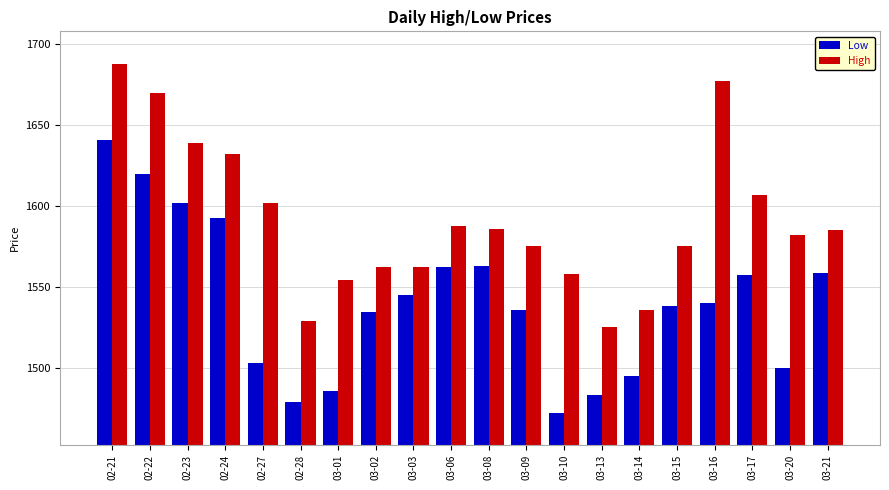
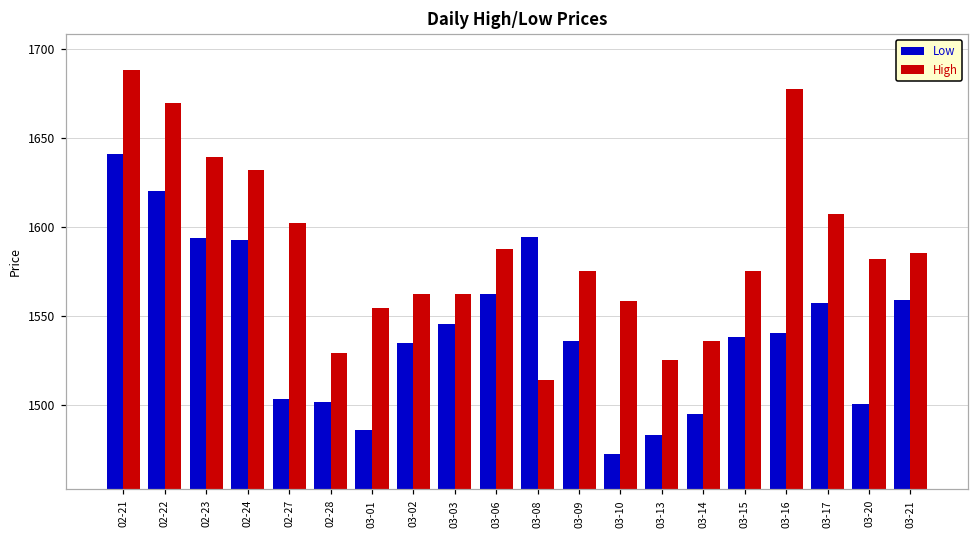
  {
    "Low": {
      "02-21": 1641,
      "02-22": 1620,
-     "02-23": 1602,
+     "02-23": 1594,
      "02-24": 1593,
      "02-27": 1503,
-     "02-28": 1479,
+     "02-28": 1502,
      "03-01": 1486,
      "03-02": 1535,
      "03-03": 1545,
      "03-06": 1562,
-     "03-08": 1563,
+     "03-08": 1594,
      "03-09": 1536,
      "03-10": 1472,
      "03-13": 1483,
      "03-14": 1495,
      "03-15": 1538,
      "03-16": 1540,
      "03-17": 1557,
      "03-20": 1500,
      "03-21": 1559
    },
    "High": {
      "02-21": 1688,
      "02-22": 1670,
      "02-23": 1639,
      "02-24": 1632,
      "02-27": 1602,
      "02-28": 1529,
      "03-01": 1554,
      "03-02": 1562,
      "03-03": 1562,
      "03-06": 1588,
-     "03-08": 1586,
+     "03-08": 1514,
      "03-09": 1575,
      "03-10": 1558,
      "03-13": 1525,
      "03-14": 1536,
      "03-15": 1575,
      "03-16": 1677,
      "03-17": 1607,
      "03-20": 1582,
      "03-21": 1585
    }
  }
